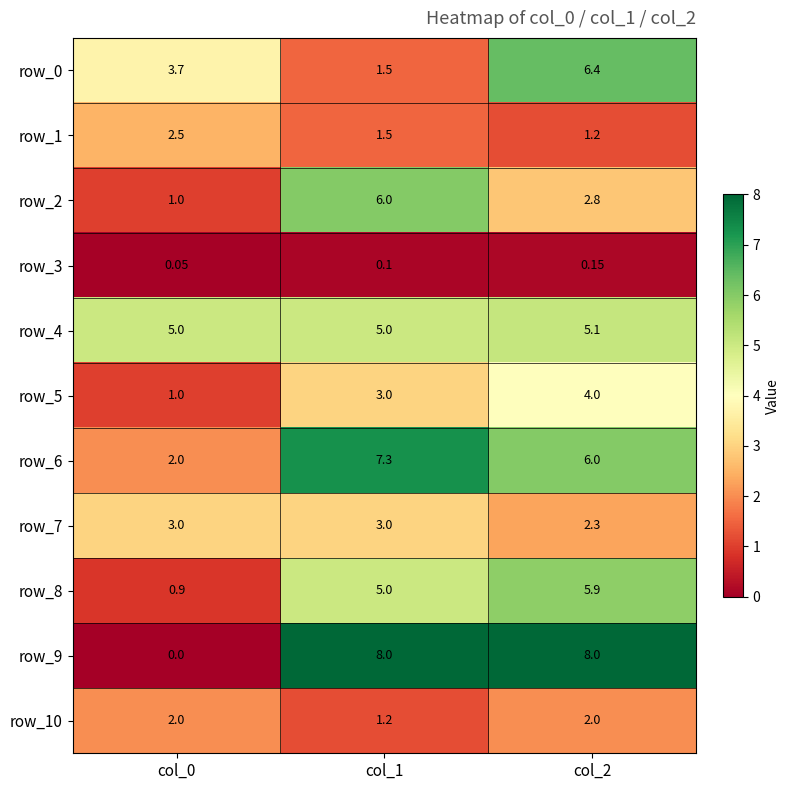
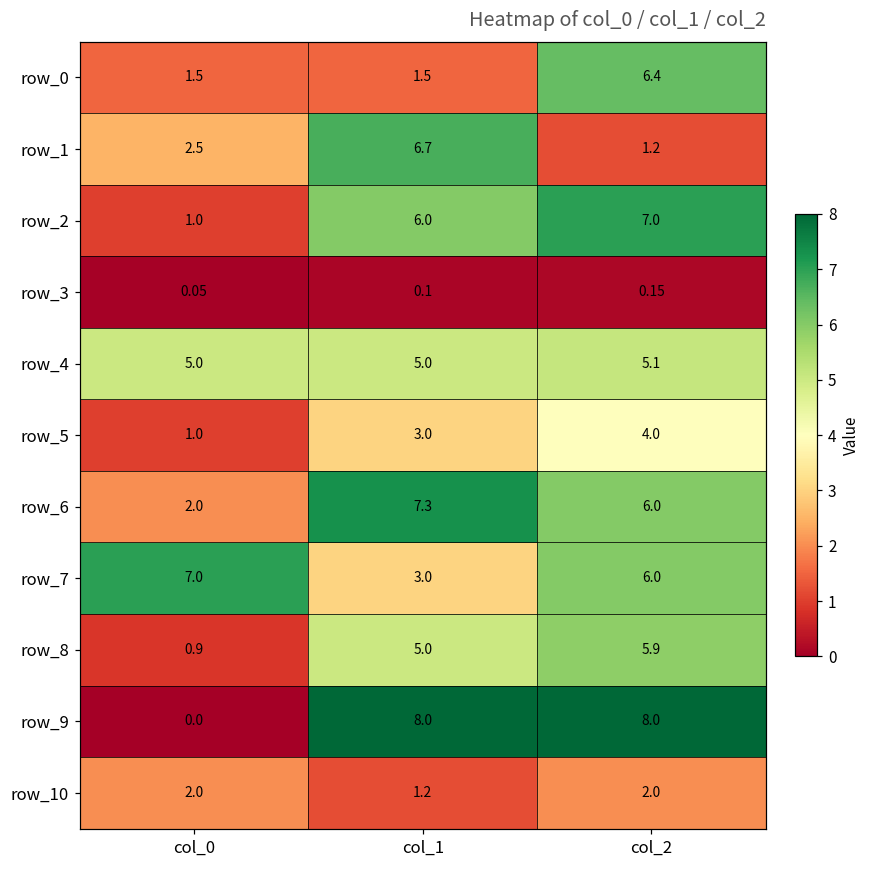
  {
    "row_0": {
-     "col_0": 3.7,
+     "col_0": 1.5,
      "col_1": 1.5,
      "col_2": 6.4
    },
    "row_1": {
      "col_0": 2.5,
-     "col_1": 1.5,
+     "col_1": 6.7,
      "col_2": 1.2
    },
    "row_2": {
      "col_0": 1.0,
      "col_1": 6.0,
-     "col_2": 2.8
+     "col_2": 7.0
    },
    "row_3": {
      "col_0": 0.05,
      "col_1": 0.1,
      "col_2": 0.15
    },
    "row_4": {
      "col_0": 5.0,
      "col_1": 5.0,
      "col_2": 5.1
    },
    "row_5": {
      "col_0": 1.0,
      "col_1": 3.0,
      "col_2": 4.0
    },
    "row_6": {
      "col_0": 2.0,
      "col_1": 7.3,
      "col_2": 6.0
    },
    "row_7": {
-     "col_0": 3.0,
+     "col_0": 7.0,
      "col_1": 3.0,
-     "col_2": 2.3
+     "col_2": 6.0
    },
    "row_8": {
      "col_0": 0.9,
      "col_1": 5.0,
      "col_2": 5.9
    },
    "row_9": {
      "col_0": 0.0,
      "col_1": 8.0,
      "col_2": 8.0
    },
    "row_10": {
      "col_0": 2.0,
      "col_1": 1.2,
      "col_2": 2.0
    }
  }
